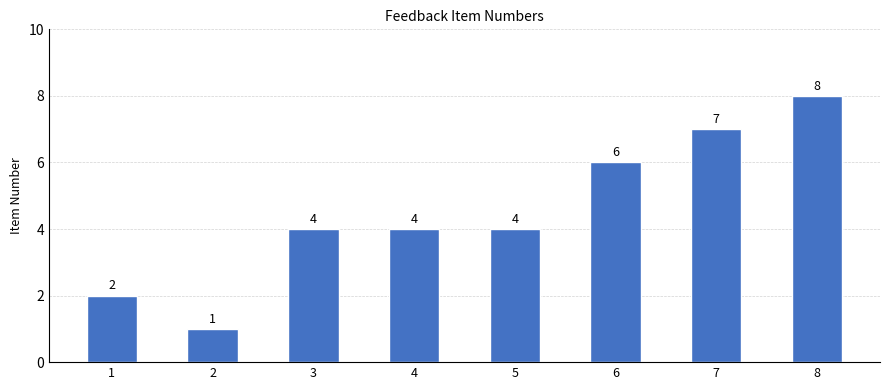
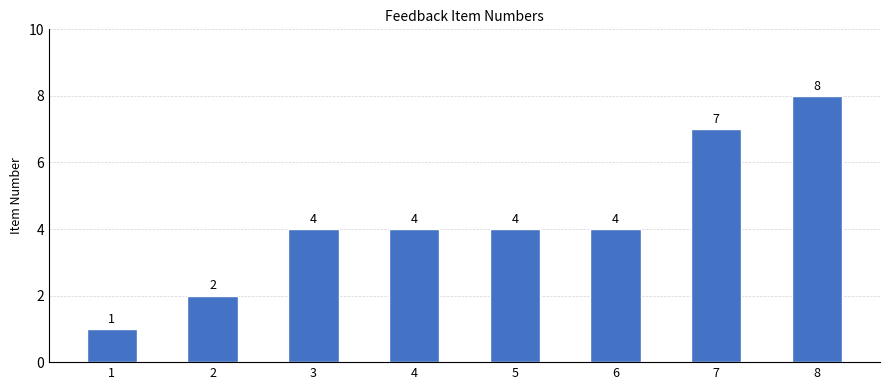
  {
-   "1": 2,
-   "2": 1,
+   "1": 1,
+   "2": 2,
    "3": 4,
    "4": 4,
    "5": 4,
-   "6": 6,
+   "6": 4,
    "7": 7,
    "8": 8
  }
